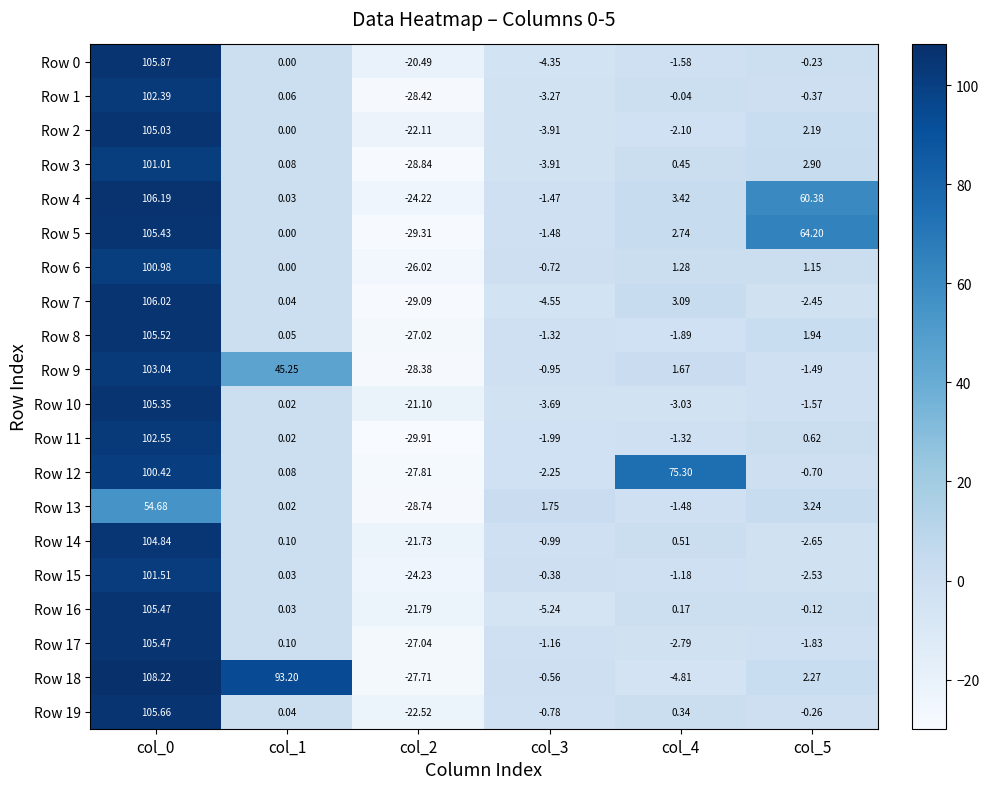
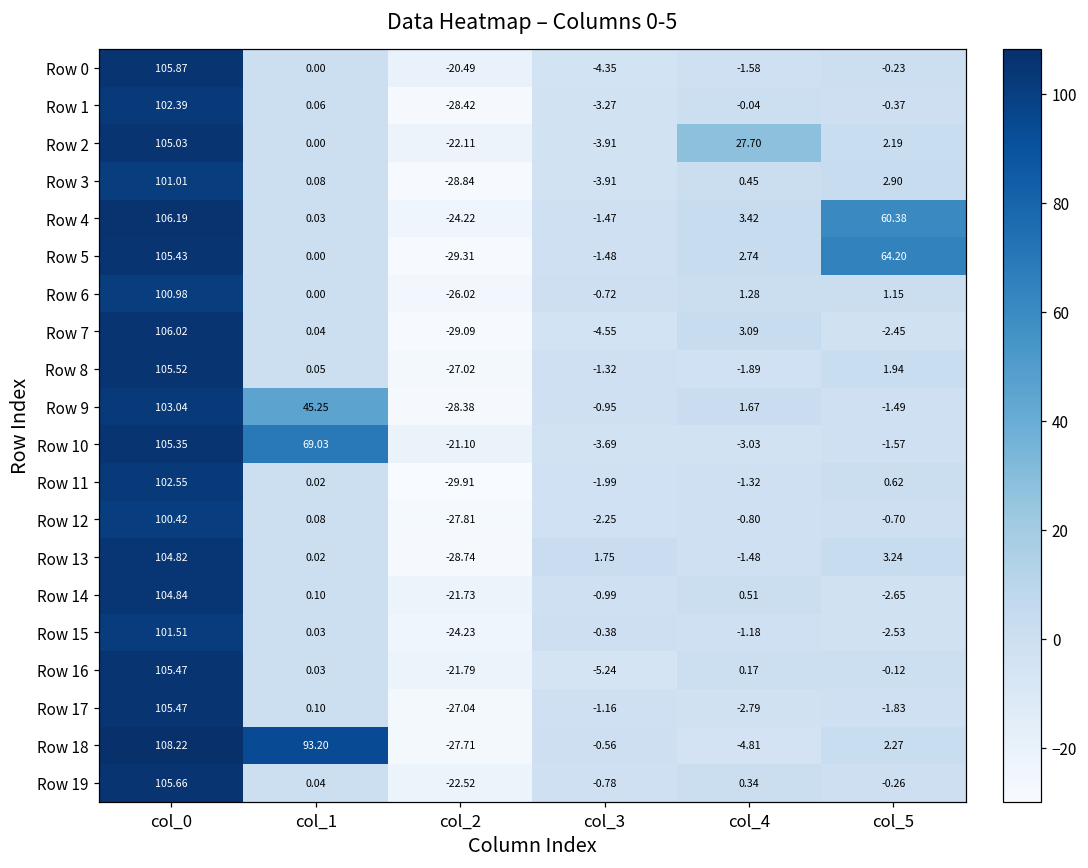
  {
    "Row 0": {
      "col_0": 105.87,
      "col_1": 0.00,
      "col_2": -20.49,
      "col_3": -4.35,
      "col_4": -1.58,
      "col_5": -0.23
    },
    "Row 1": {
      "col_0": 102.39,
      "col_1": 0.06,
      "col_2": -28.42,
      "col_3": -3.27,
      "col_4": -0.04,
      "col_5": -0.37
    },
    "Row 2": {
      "col_0": 105.03,
      "col_1": 0.00,
      "col_2": -22.11,
      "col_3": -3.91,
-     "col_4": -2.10,
+     "col_4": 27.70,
      "col_5": 2.19
    },
    "Row 3": {
      "col_0": 101.01,
      "col_1": 0.08,
      "col_2": -28.84,
      "col_3": -3.91,
      "col_4": 0.45,
      "col_5": 2.90
    },
    "Row 4": {
      "col_0": 106.19,
      "col_1": 0.03,
      "col_2": -24.22,
      "col_3": -1.47,
      "col_4": 3.42,
      "col_5": 60.38
    },
    "Row 5": {
      "col_0": 105.43,
      "col_1": 0.00,
      "col_2": -29.31,
      "col_3": -1.48,
      "col_4": 2.74,
      "col_5": 64.20
    },
    "Row 6": {
      "col_0": 100.98,
      "col_1": 0.00,
      "col_2": -26.02,
      "col_3": -0.72,
      "col_4": 1.28,
      "col_5": 1.15
    },
    "Row 7": {
      "col_0": 106.02,
      "col_1": 0.04,
      "col_2": -29.09,
      "col_3": -4.55,
      "col_4": 3.09,
      "col_5": -2.45
    },
    "Row 8": {
      "col_0": 105.52,
      "col_1": 0.05,
      "col_2": -27.02,
      "col_3": -1.32,
      "col_4": -1.89,
      "col_5": 1.94
    },
    "Row 9": {
      "col_0": 103.04,
      "col_1": 45.25,
      "col_2": -28.38,
      "col_3": -0.95,
      "col_4": 1.67,
      "col_5": -1.49
    },
    "Row 10": {
      "col_0": 105.35,
-     "col_1": 0.02,
+     "col_1": 69.03,
      "col_2": -21.10,
      "col_3": -3.69,
      "col_4": -3.03,
      "col_5": -1.57
    },
    "Row 11": {
      "col_0": 102.55,
      "col_1": 0.02,
      "col_2": -29.91,
      "col_3": -1.99,
      "col_4": -1.32,
      "col_5": 0.62
    },
    "Row 12": {
      "col_0": 100.42,
      "col_1": 0.08,
      "col_2": -27.81,
      "col_3": -2.25,
-     "col_4": 75.30,
+     "col_4": -0.80,
      "col_5": -0.70
    },
    "Row 13": {
-     "col_0": 54.68,
+     "col_0": 104.82,
      "col_1": 0.02,
      "col_2": -28.74,
      "col_3": 1.75,
      "col_4": -1.48,
      "col_5": 3.24
    },
    "Row 14": {
      "col_0": 104.84,
      "col_1": 0.10,
      "col_2": -21.73,
      "col_3": -0.99,
      "col_4": 0.51,
      "col_5": -2.65
    },
    "Row 15": {
      "col_0": 101.51,
      "col_1": 0.03,
      "col_2": -24.23,
      "col_3": -0.38,
      "col_4": -1.18,
      "col_5": -2.53
    },
    "Row 16": {
      "col_0": 105.47,
      "col_1": 0.03,
      "col_2": -21.79,
      "col_3": -5.24,
      "col_4": 0.17,
      "col_5": -0.12
    },
    "Row 17": {
      "col_0": 105.47,
      "col_1": 0.10,
      "col_2": -27.04,
      "col_3": -1.16,
      "col_4": -2.79,
      "col_5": -1.83
    },
    "Row 18": {
      "col_0": 108.22,
      "col_1": 93.20,
      "col_2": -27.71,
      "col_3": -0.56,
      "col_4": -4.81,
      "col_5": 2.27
    },
    "Row 19": {
      "col_0": 105.66,
      "col_1": 0.04,
      "col_2": -22.52,
      "col_3": -0.78,
      "col_4": 0.34,
      "col_5": -0.26
    }
  }
